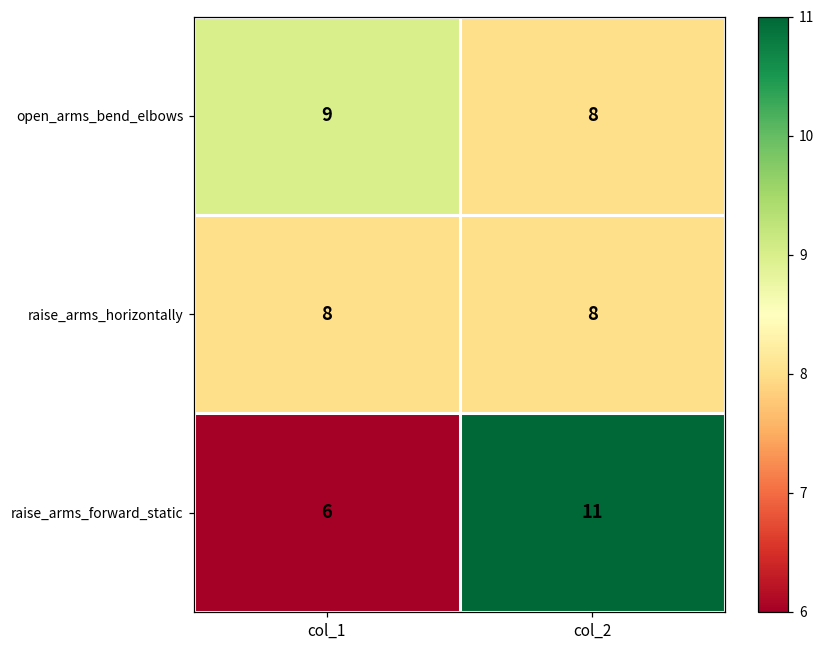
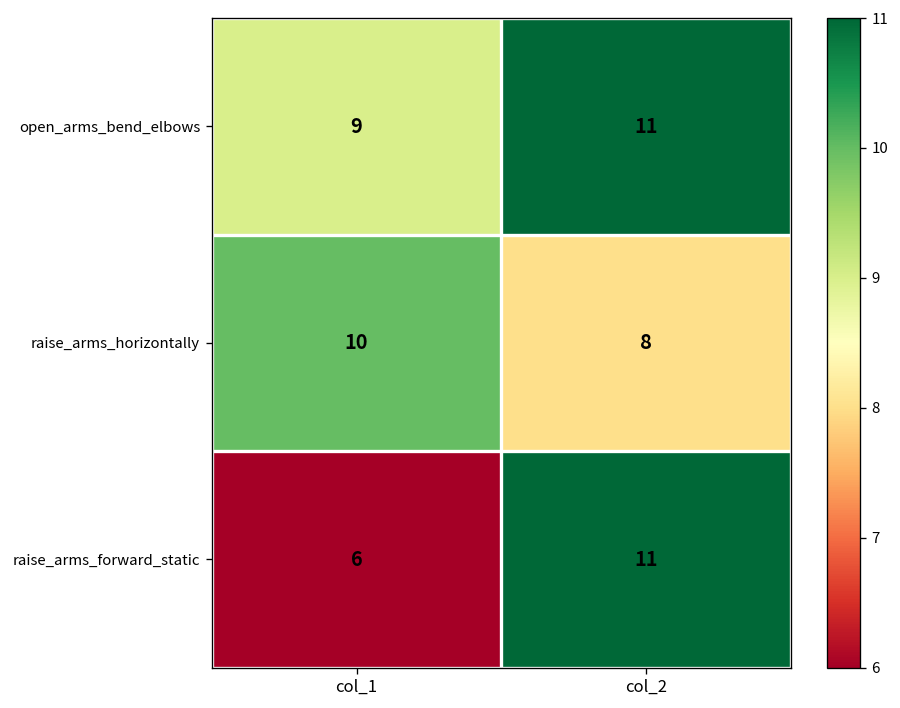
  {
    "open_arms_bend_elbows": {
      "col_1": 9,
-     "col_2": 8
+     "col_2": 11
    },
    "raise_arms_horizontally": {
-     "col_1": 8,
+     "col_1": 10,
      "col_2": 8
    },
    "raise_arms_forward_static": {
      "col_1": 6,
      "col_2": 11
    }
  }
